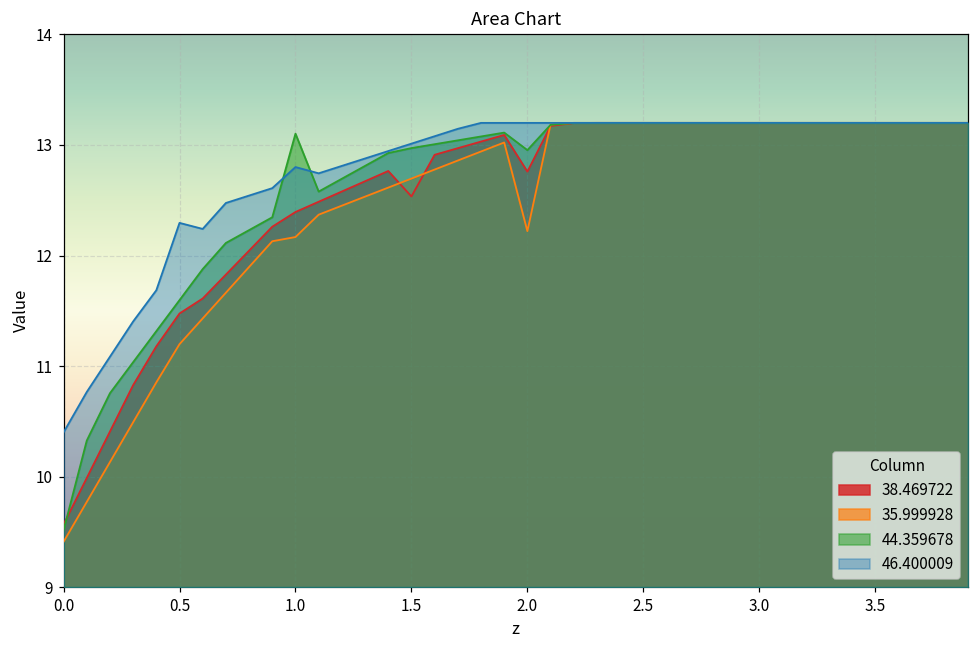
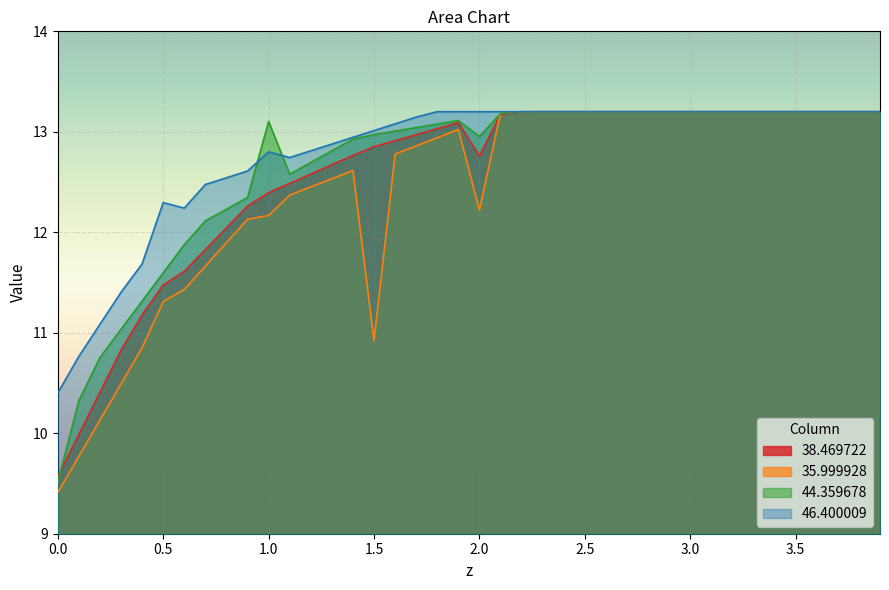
  {
    "38.469722": {
      "0.0": 9.57,
      "0.5": 11.48,
      "1.0": 12.39,
-     "1.5": 12.53,
+     "1.5": 12.85,
      "2.0": 12.76
    },
    "35.999928": {
      "0.0": 9.41,
-     "0.5": 11.20,
+     "0.5": 11.31,
      "1.0": 12.17,
-     "1.5": 12.70,
+     "1.5": 10.92,
      "2.0": 12.22
    },
    "44.359678": {
      "0.0": 9.51,
      "0.5": 11.60,
      "1.0": 13.10,
      "1.5": 12.97,
      "2.0": 12.95
    },
    "46.400009": {
      "0.0": 10.40,
      "0.5": 12.30,
      "1.0": 12.80,
      "1.5": 13.01,
      "2.0": 13.20
    }
  }
